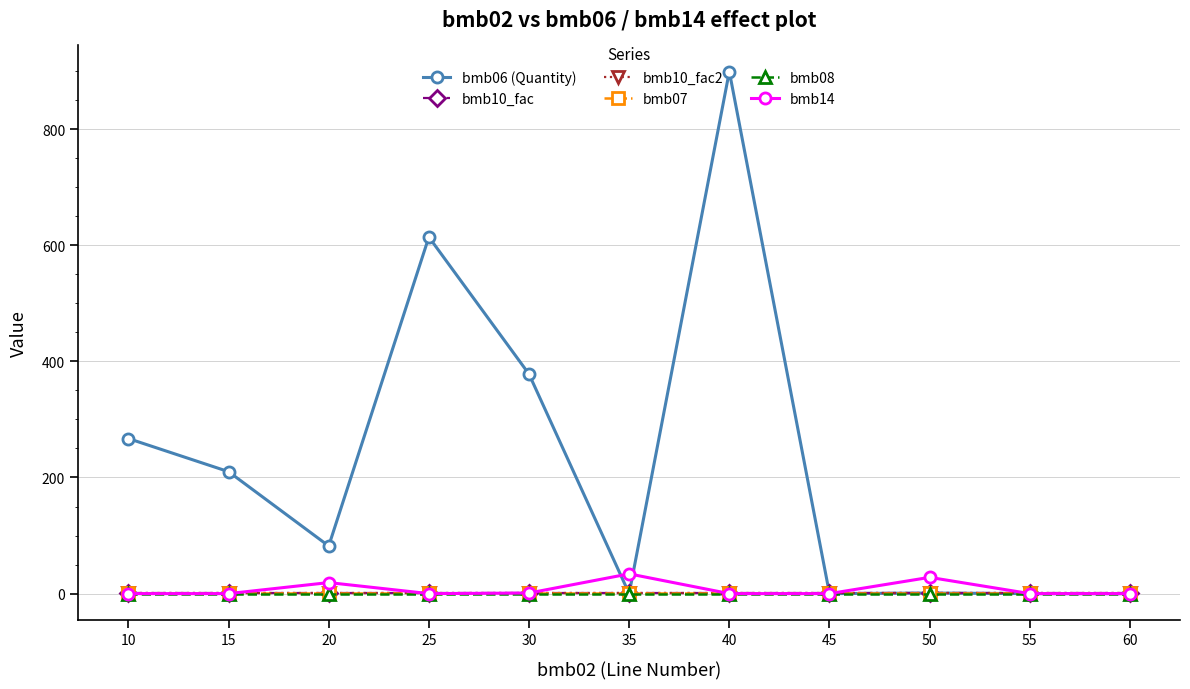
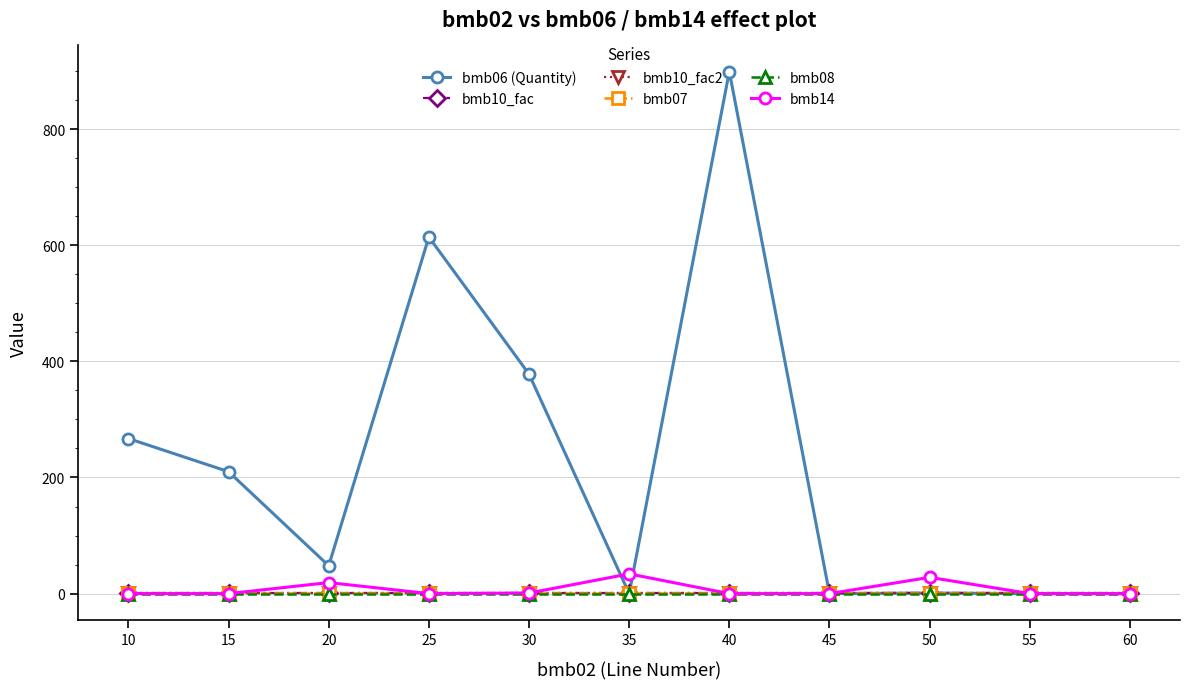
  {
    "bmb06 (Quantity)": {
      "10": 270,
      "15": 210,
-     "20": 80,
+     "20": 50,
      "25": 610,
      "30": 380,
      "40": 900
    },
    "bmb14": {
      "20": 20,
      "35": 30,
      "50": 30
    }
  }
